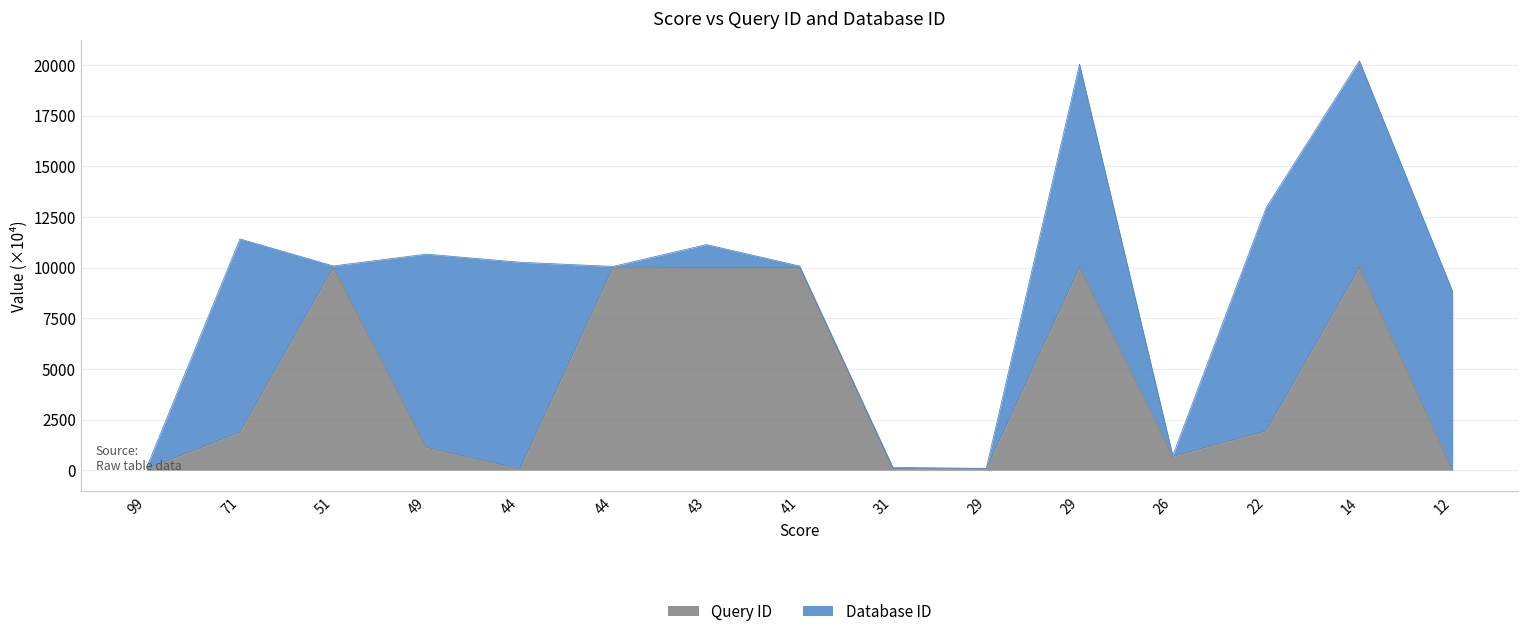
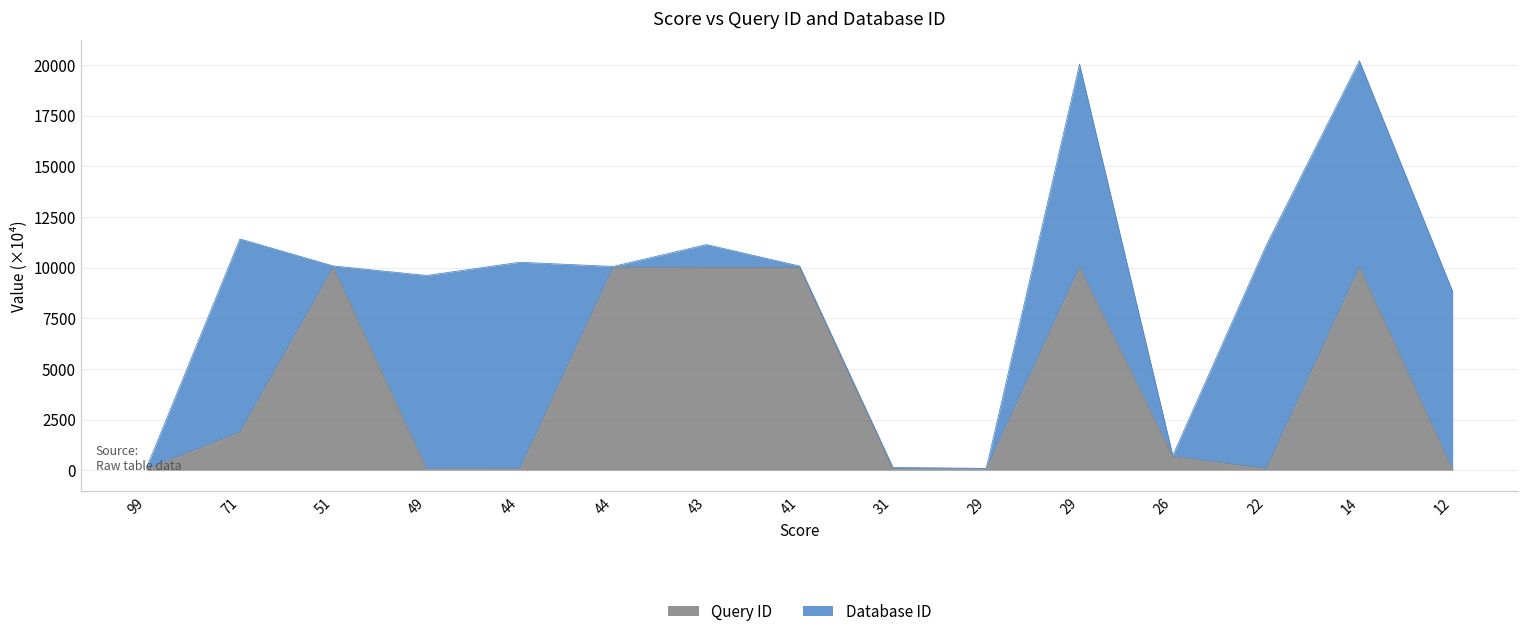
  {
    "Query ID": {
      "71": 1900,
-     "49": 1100,
+     "49": 100,
      "43": 10000,
-     "22": 1900,
+     "22": 100,
      "14": 10000,
      "12": 0
    },
    "Database ID": {
      "71": 9500,
      "49": 9500,
      "43": 1100,
      "22": 11000,
      "14": 10200,
      "12": 8800
    }
  }
